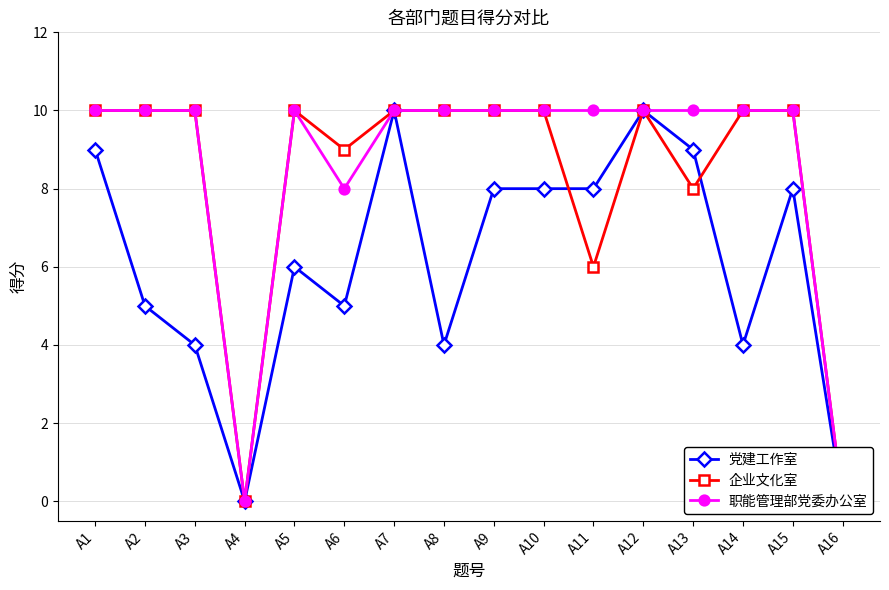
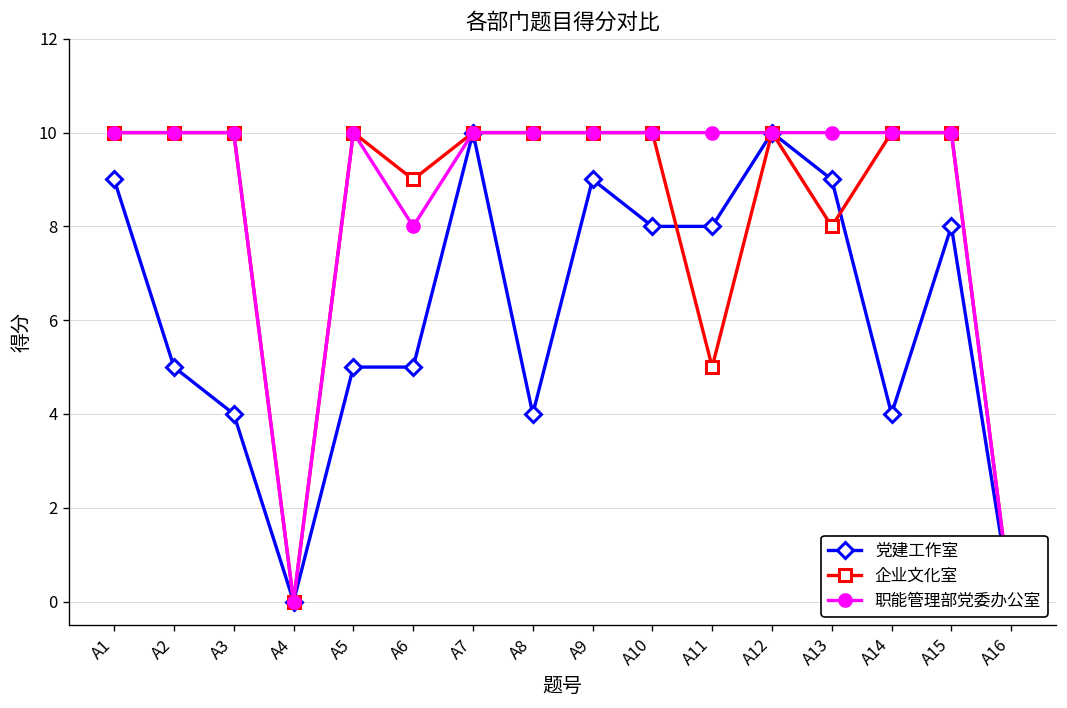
  {
    "党建工作室": {
      "A1": 9,
      "A2": 5,
      "A3": 4,
-     "A5": 6,
+     "A5": 5,
      "A6": 5,
      "A8": 4,
-     "A9": 8,
+     "A9": 9,
      "A10": 8,
      "A11": 8,
      "A13": 9,
      "A14": 4,
      "A15": 8
    },
    "企业文化室": {
      "A6": 9,
-     "A11": 6,
+     "A11": 5,
      "A13": 8
    },
    "职能管理部党委办公室": {
      "A6": 8,
      "A11": 10,
      "A13": 10
    }
  }
